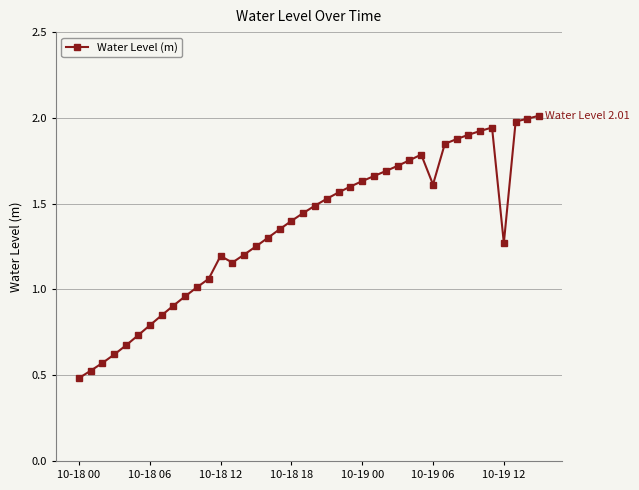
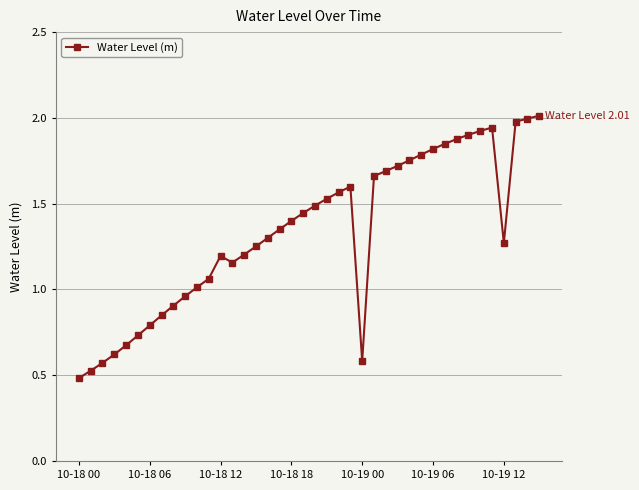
  {
    "10-18 00": 0.48,
    "10-18 06": 0.79,
    "10-18 12": 1.19,
    "10-18 18": 1.40,
-   "10-19 00": 1.63,
-   "10-19 06": 1.61,
+   "10-19 00": 0.58,
+   "10-19 06": 1.82,
    "10-19 12": 1.27
  }
